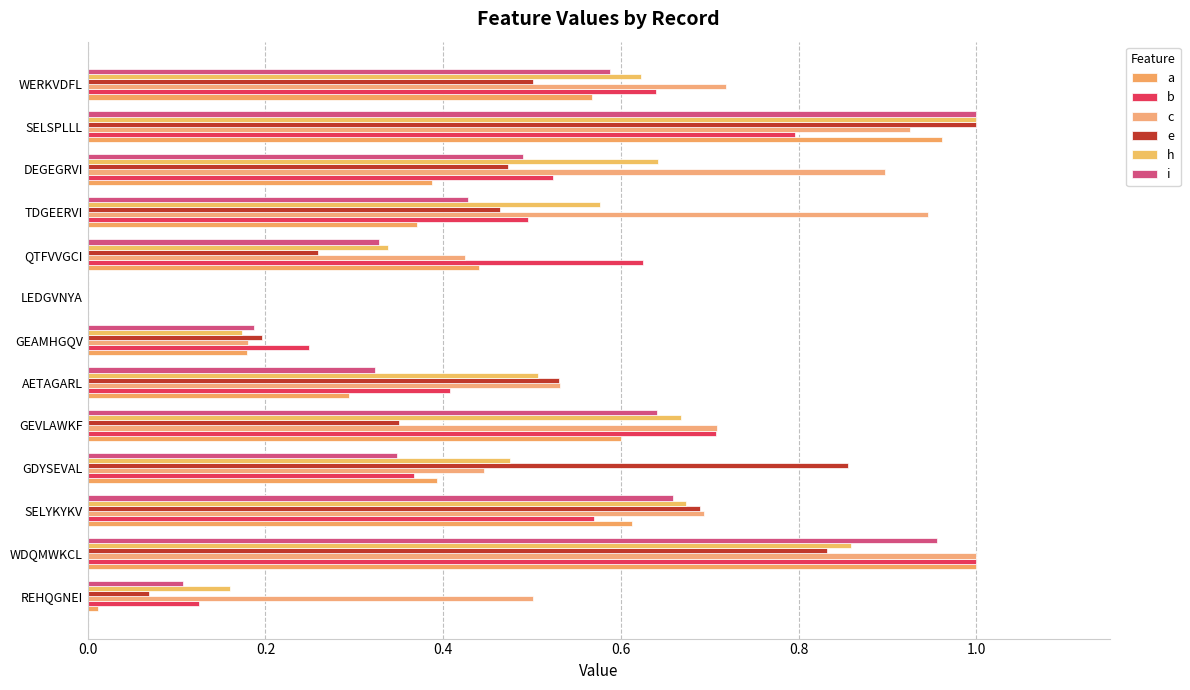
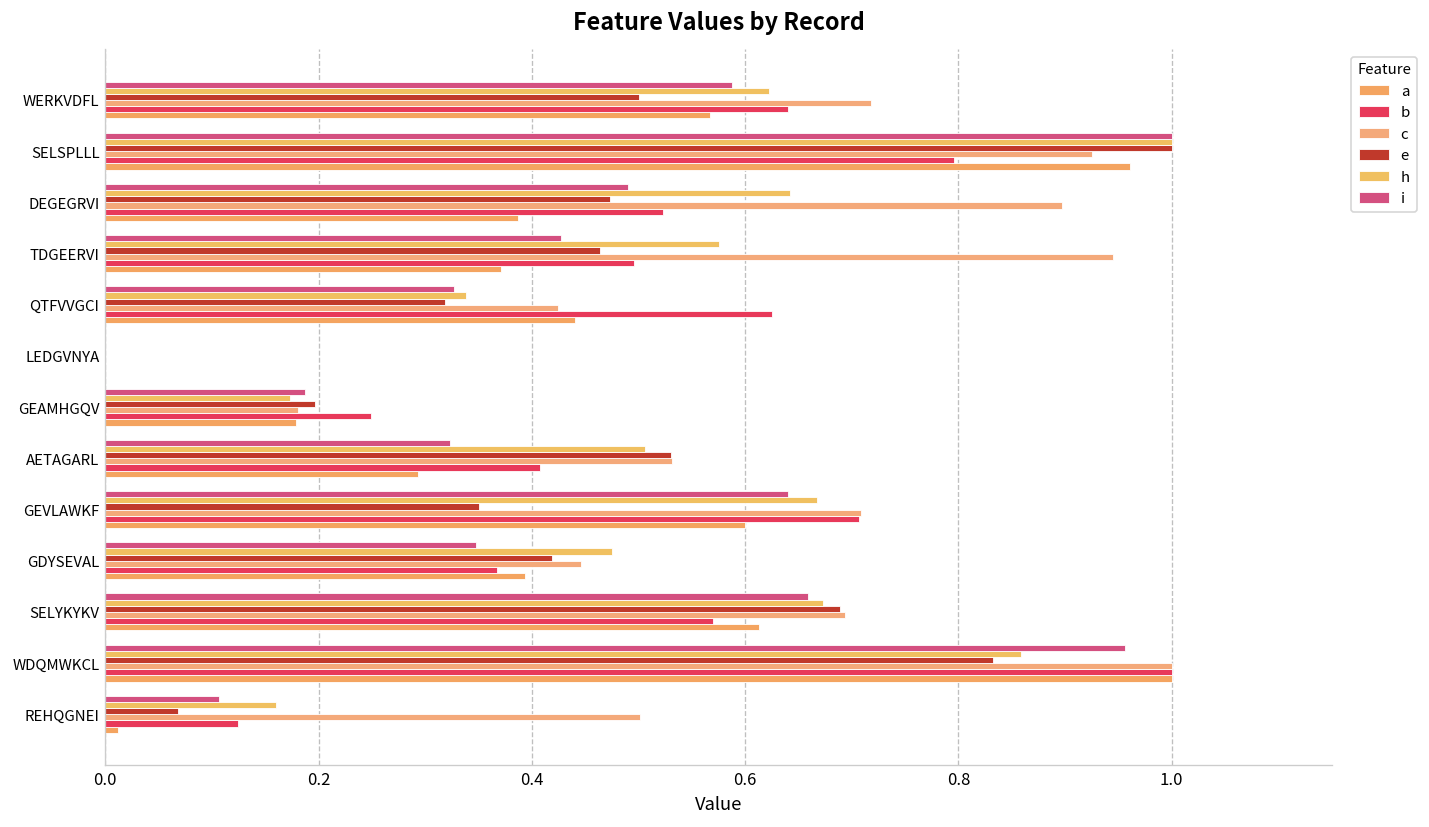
  {
    "e": {
      "WERKVDFL": 0.50,
      "SELSPLLL": 1.00,
      "DEGEGRVI": 0.47,
      "TDGEERVI": 0.46,
-     "QTFVVGCI": 0.26,
+     "QTFVVGCI": 0.32,
      "LEDGVNYA": 0.00,
      "GEAMHGQV": 0.20,
      "AETAGARL": 0.53,
      "GEVLAWKF": 0.35,
-     "GDYSEVAL": 0.86,
+     "GDYSEVAL": 0.42,
      "SELYKYKV": 0.69,
      "WDQMWKCL": 0.83,
      "REHQGNEI": 0.07
    }
  }
